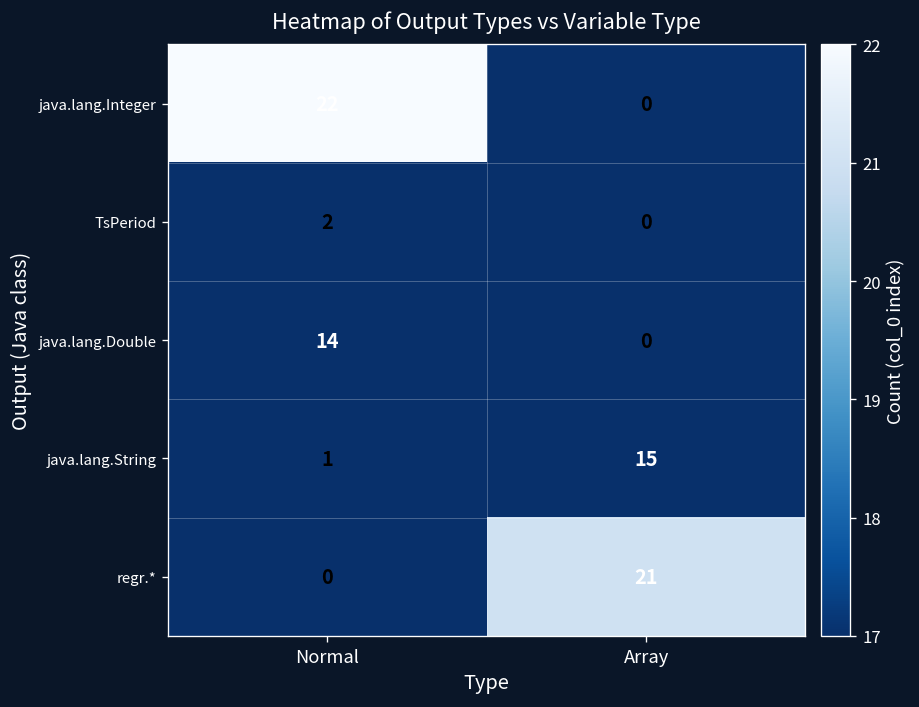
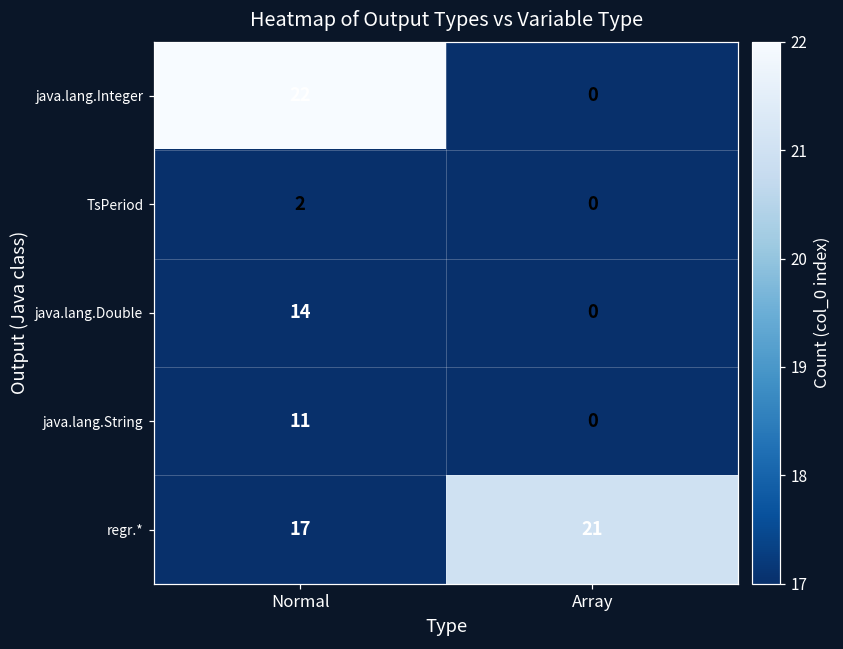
  {
    "java.lang.Integer": {
      "Array": 0
    },
    "TsPeriod": {
      "Normal": 2,
      "Array": 0
    },
    "java.lang.Double": {
      "Normal": 14,
      "Array": 0
    },
    "java.lang.String": {
-     "Normal": 1,
-     "Array": 15
+     "Normal": 11,
+     "Array": 0
    },
    "regr.*": {
-     "Normal": 0,
+     "Normal": 17,
      "Array": 21
    }
  }
